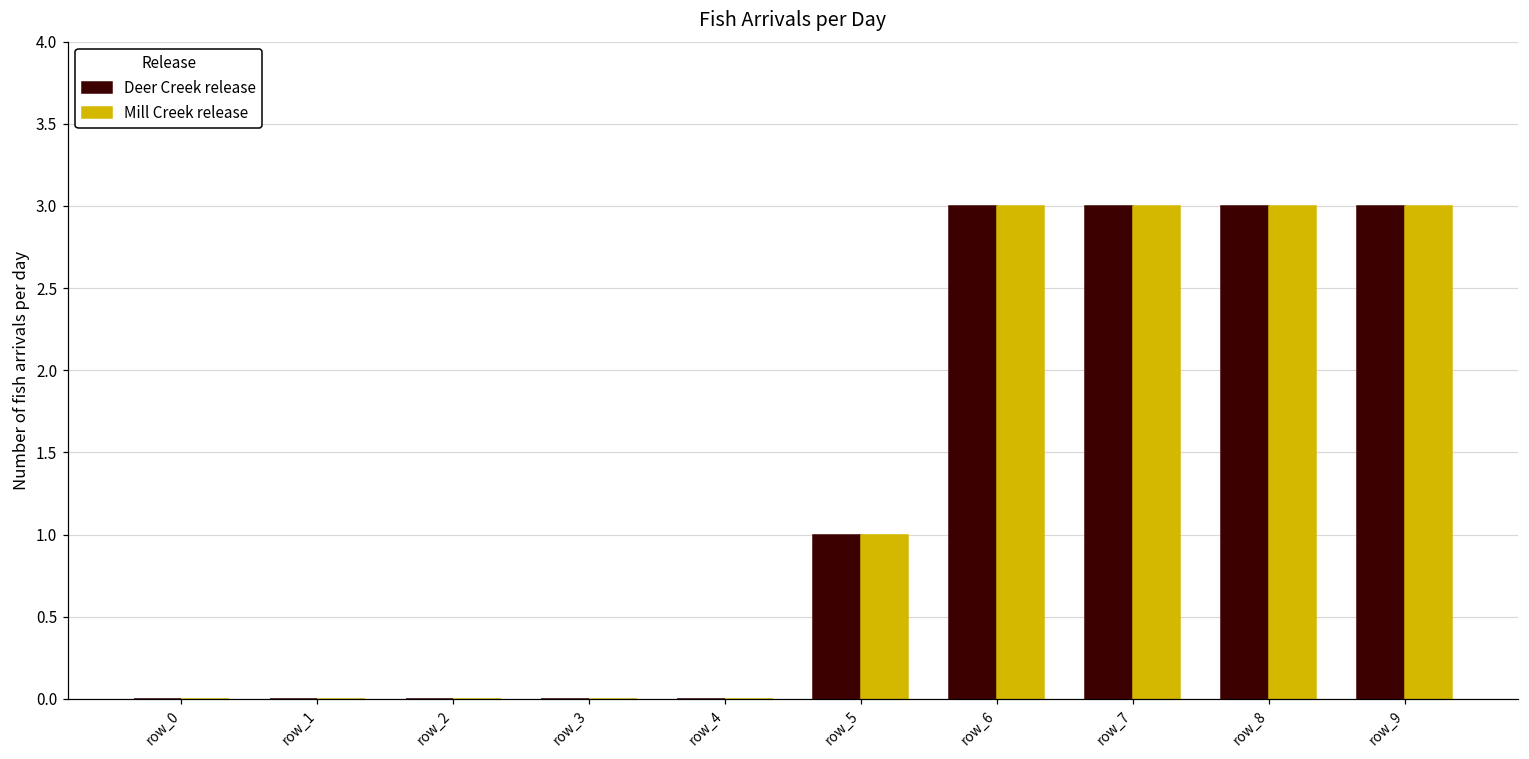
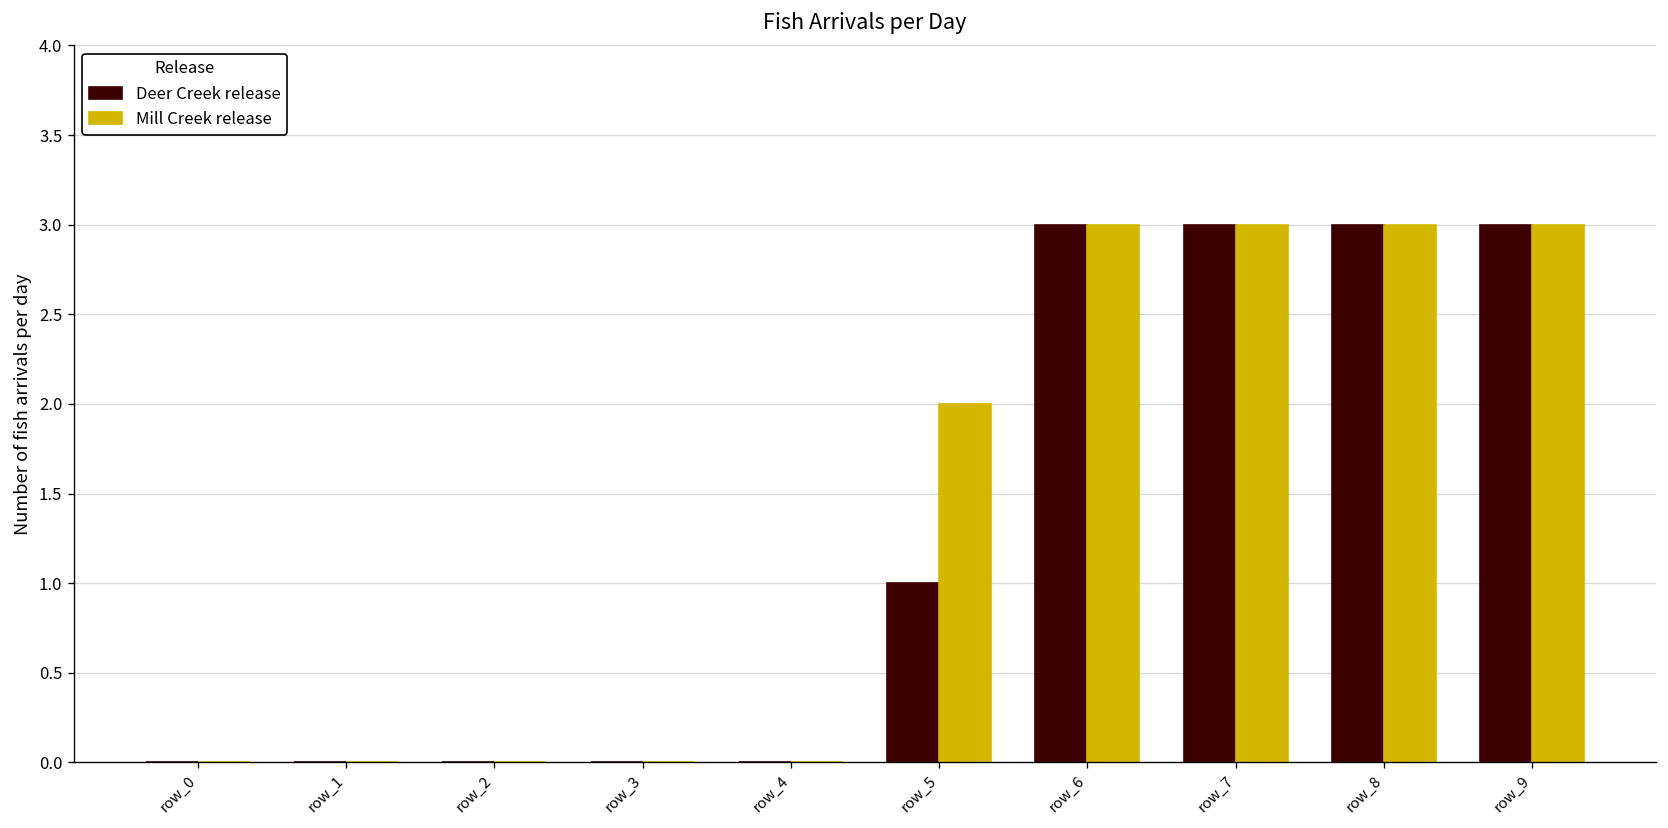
  {
    "Deer Creek release": {
      "row_0": 0,
      "row_1": 0,
      "row_2": 0,
      "row_3": 0,
      "row_4": 0,
      "row_5": 1,
      "row_6": 3,
      "row_7": 3,
      "row_8": 3,
      "row_9": 3
    },
    "Mill Creek release": {
      "row_0": 0,
      "row_1": 0,
      "row_2": 0,
      "row_3": 0,
      "row_4": 0,
-     "row_5": 1,
+     "row_5": 2,
      "row_6": 3,
      "row_7": 3,
      "row_8": 3,
      "row_9": 3
    }
  }
